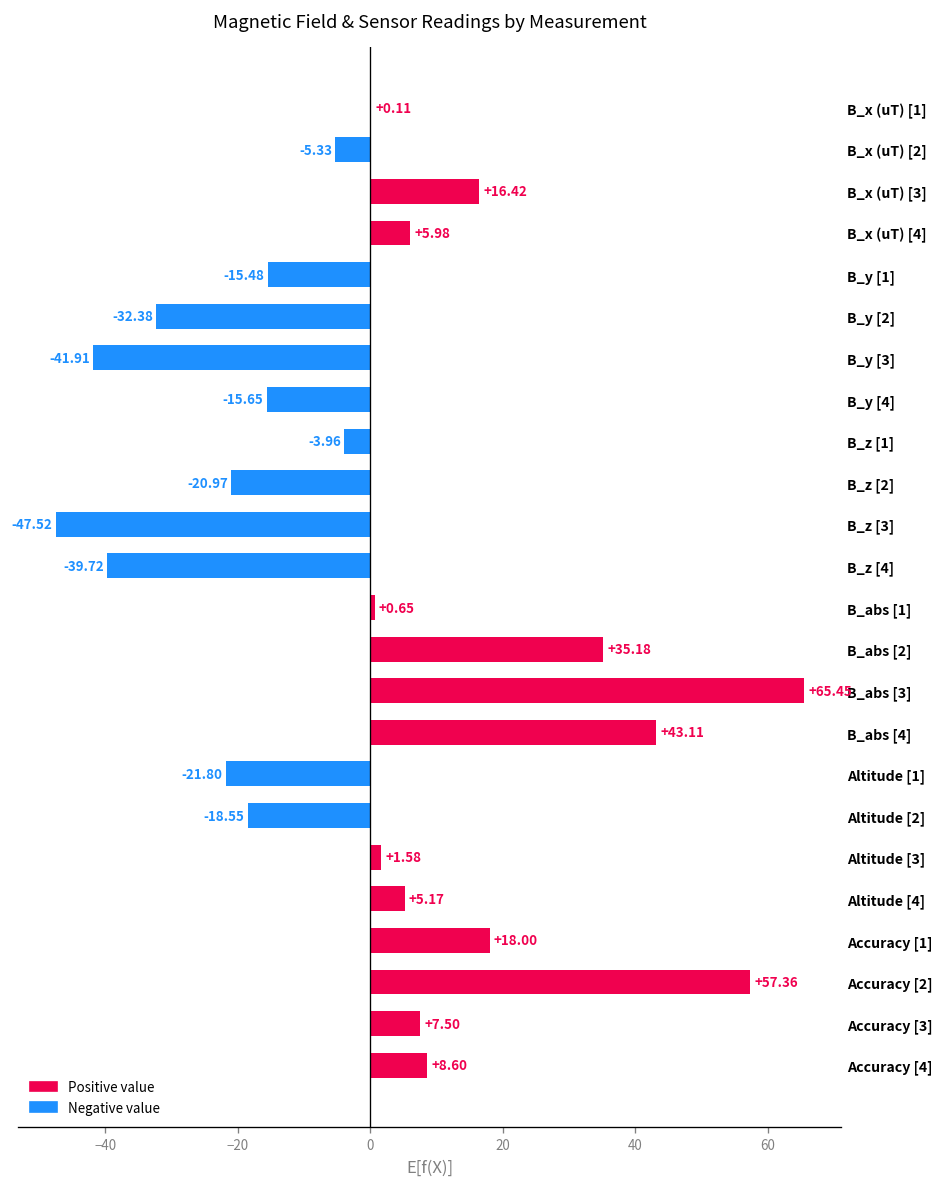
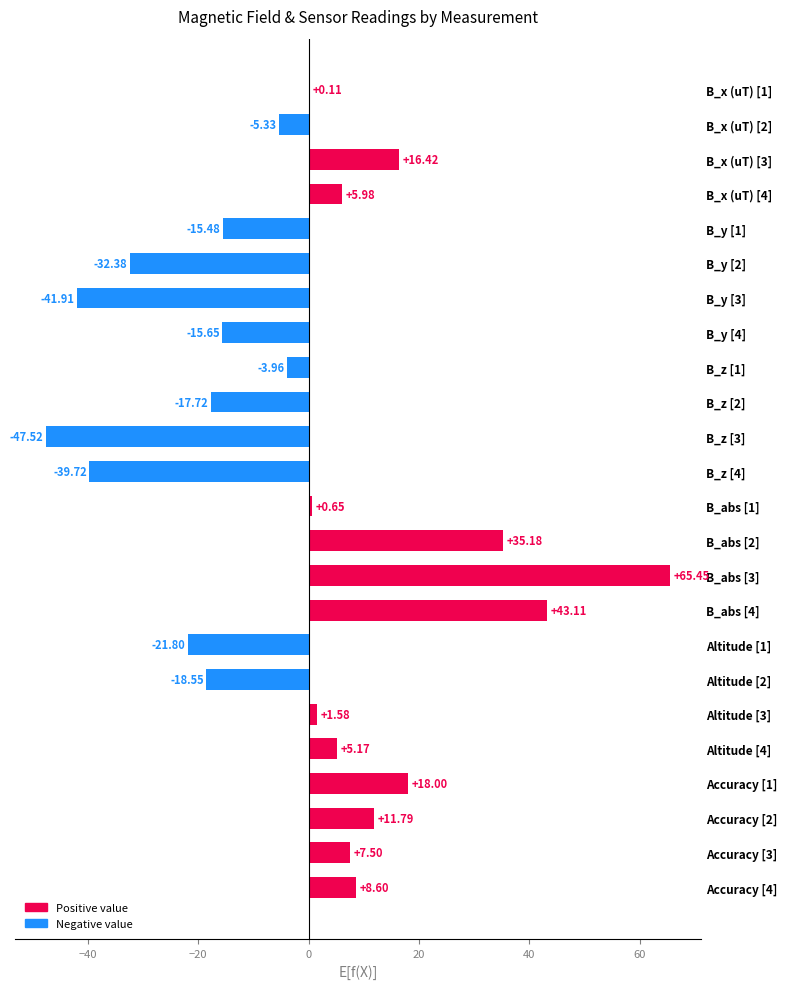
  {
    "B_x (uT) [1]": "+0.11",
    "B_x (uT) [2]": "-5.33",
    "B_x (uT) [3]": "+16.42",
    "B_x (uT) [4]": "+5.98",
    "B_y [1]": "-15.48",
    "B_y [2]": "-32.38",
    "B_y [3]": "-41.91",
    "B_y [4]": "-15.65",
    "B_z [1]": "-3.96",
-   "B_z [2]": "-20.97",
+   "B_z [2]": "-17.72",
    "B_z [3]": "-47.52",
    "B_z [4]": "-39.72",
    "B_abs [1]": "+0.65",
    "B_abs [2]": "+35.18",
    "B_abs [3]": "+65.45",
    "B_abs [4]": "+43.11",
    "Altitude [1]": "-21.80",
    "Altitude [2]": "-18.55",
    "Altitude [3]": "+1.58",
    "Altitude [4]": "+5.17",
    "Accuracy [1]": "+18.00",
-   "Accuracy [2]": "+57.36",
+   "Accuracy [2]": "+11.79",
    "Accuracy [3]": "+7.50",
    "Accuracy [4]": "+8.60"
  }
